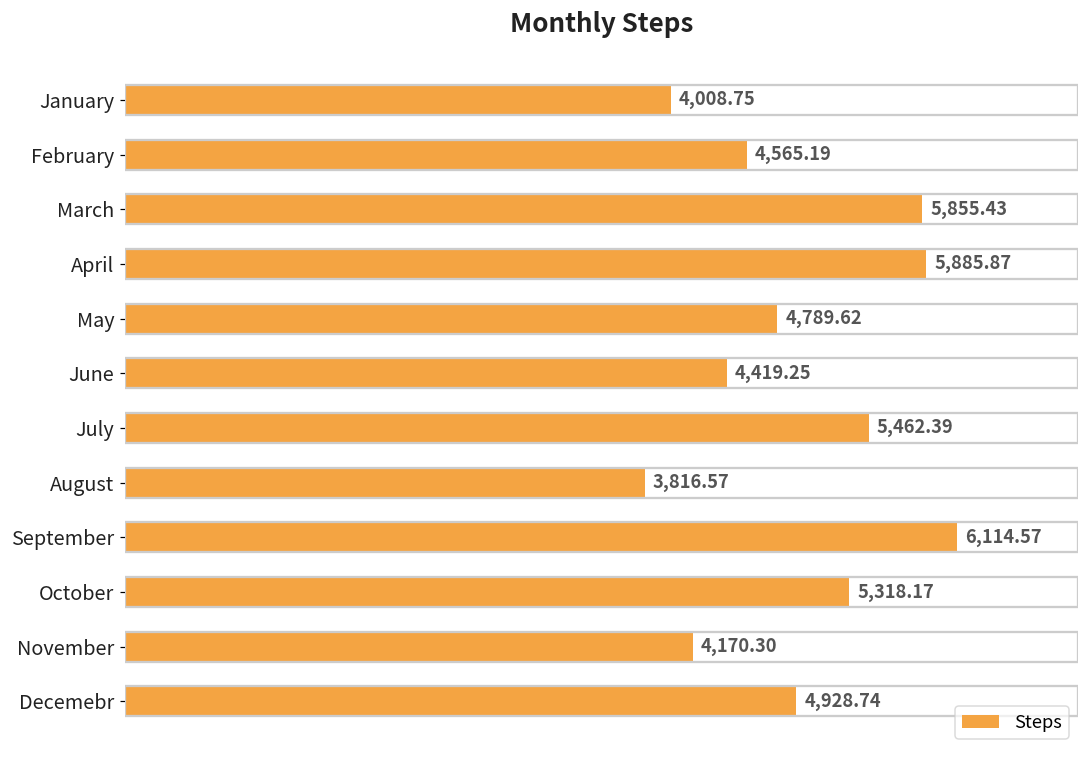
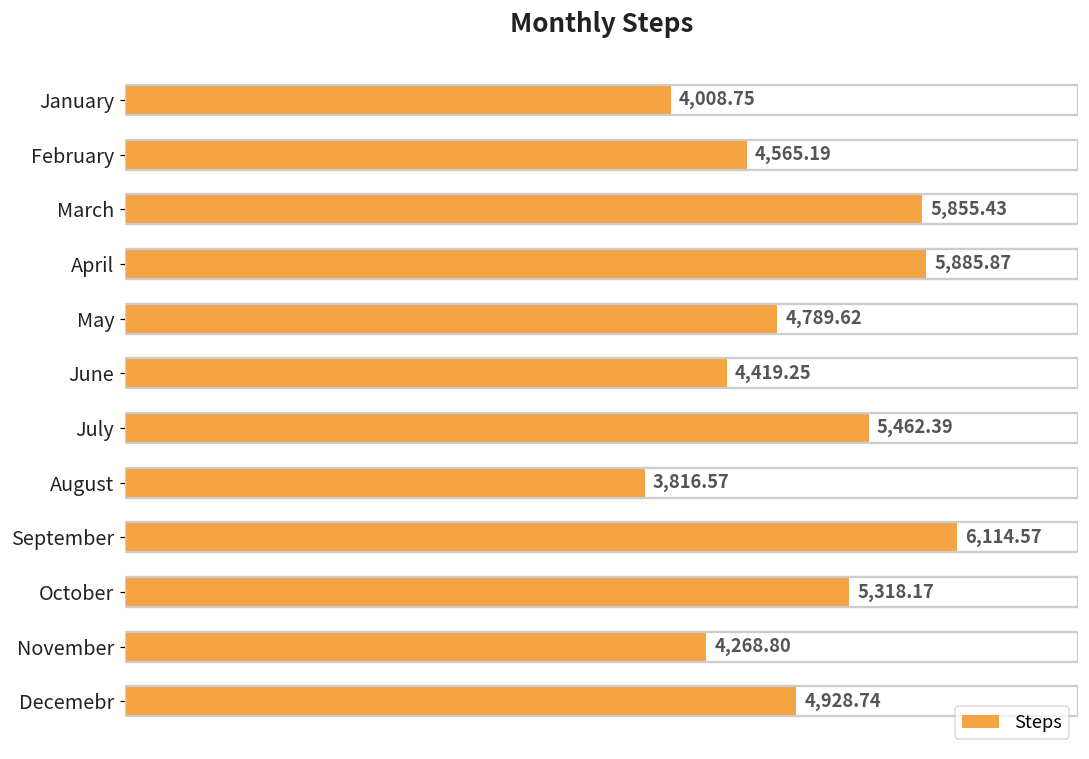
  {
    "January": "4,008.75",
    "February": "4,565.19",
    "March": "5,855.43",
    "April": "5,885.87",
    "May": "4,789.62",
    "June": "4,419.25",
    "July": "5,462.39",
    "August": "3,816.57",
    "September": "6,114.57",
    "October": "5,318.17",
-   "November": "4,170.30",
+   "November": "4,268.80",
    "Decemebr": "4,928.74"
  }
